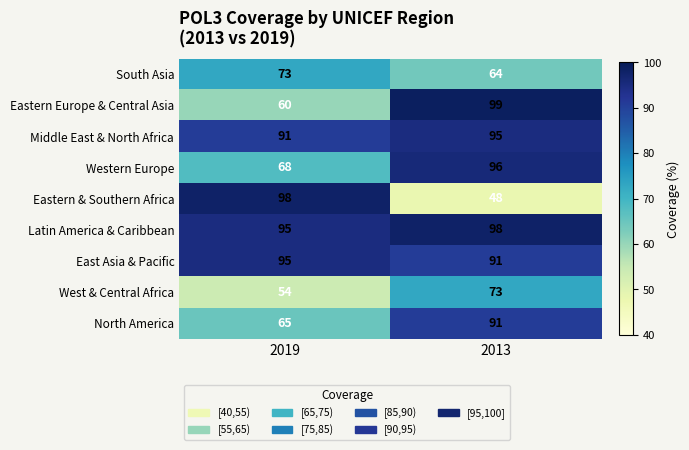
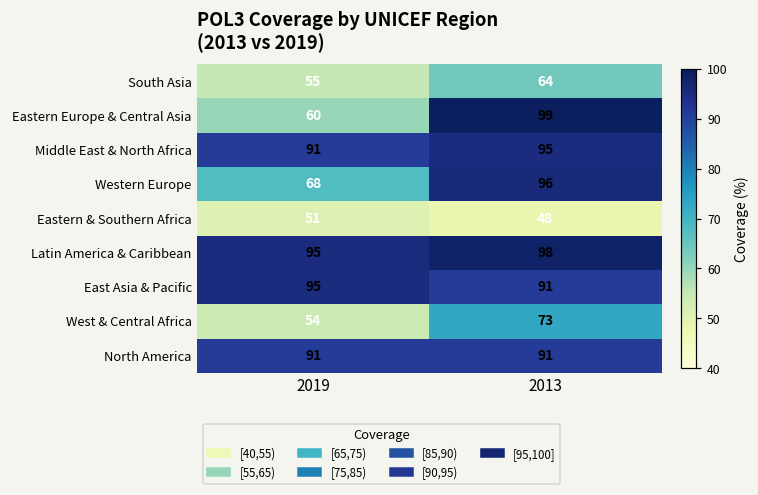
  {
    "South Asia": {
-     "2019": 73,
+     "2019": 55,
      "2013": 64
    },
    "Eastern Europe & Central Asia": {
      "2019": 60,
      "2013": 99
    },
    "Middle East & North Africa": {
      "2019": 91,
      "2013": 95
    },
    "Western Europe": {
      "2019": 68,
      "2013": 96
    },
    "Eastern & Southern Africa": {
-     "2019": 98,
+     "2019": 51,
      "2013": 48
    },
    "Latin America & Caribbean": {
      "2019": 95,
      "2013": 98
    },
    "East Asia & Pacific": {
      "2019": 95,
      "2013": 91
    },
    "West & Central Africa": {
      "2019": 54,
      "2013": 73
    },
    "North America": {
-     "2019": 65,
+     "2019": 91,
      "2013": 91
    }
  }
